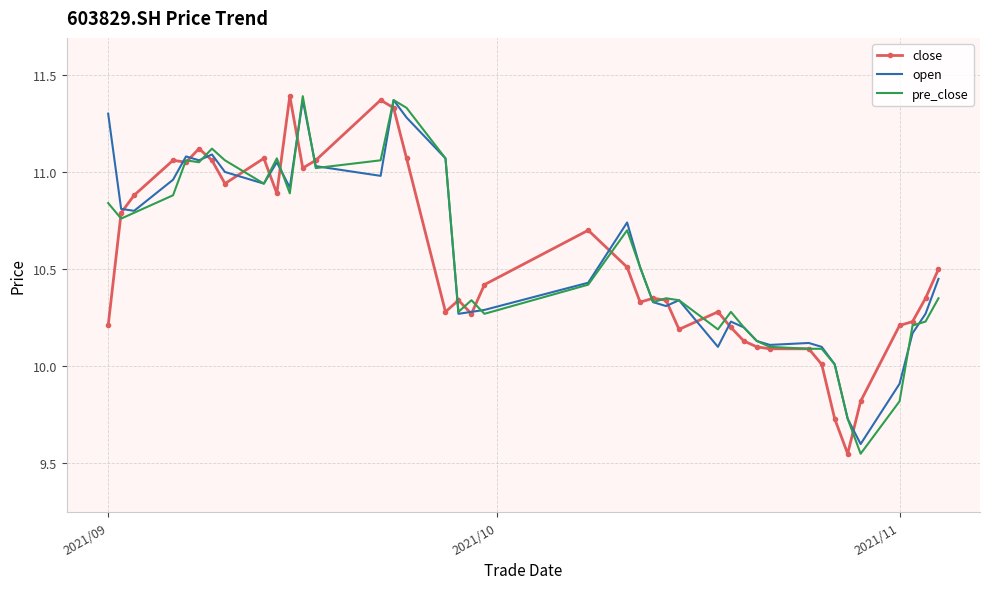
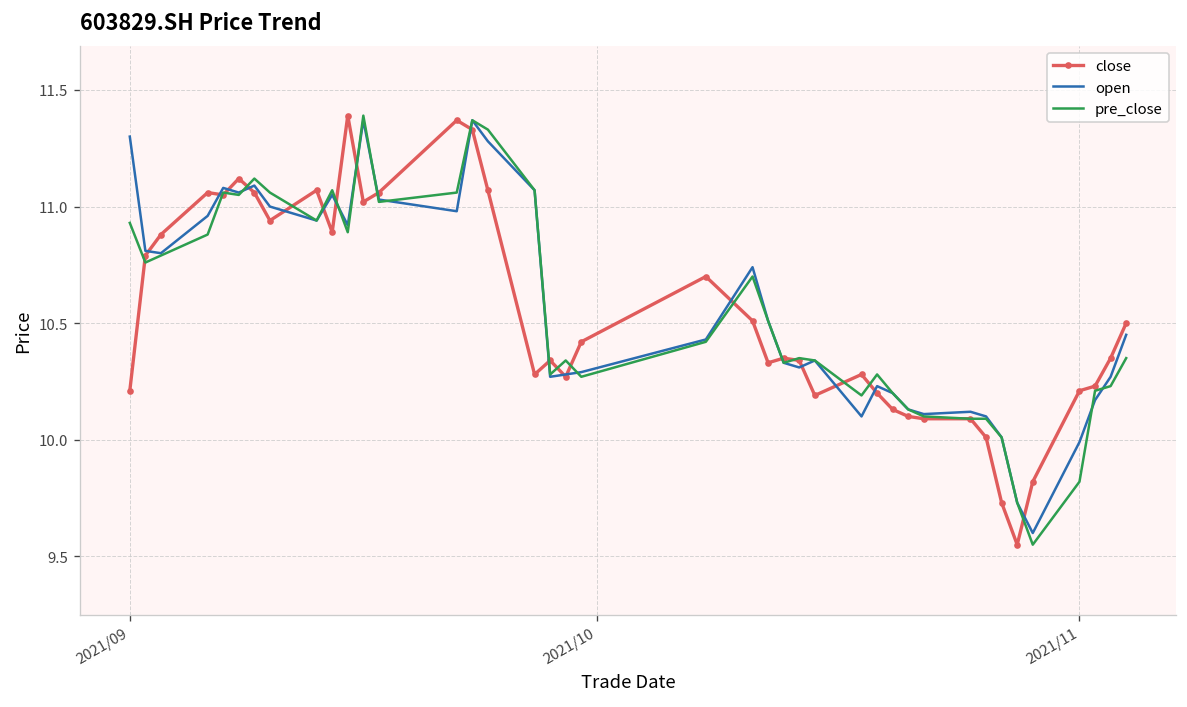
  {
    "close": {
      "2021/09": 10.21,
      "2021/11": 10.21
    },
    "open": {
      "2021/09": 11.30,
-     "2021/11": 9.91
+     "2021/11": 9.99
    },
    "pre_close": {
-     "2021/09": 10.84,
+     "2021/09": 10.93,
      "2021/11": 9.82
    }
  }
